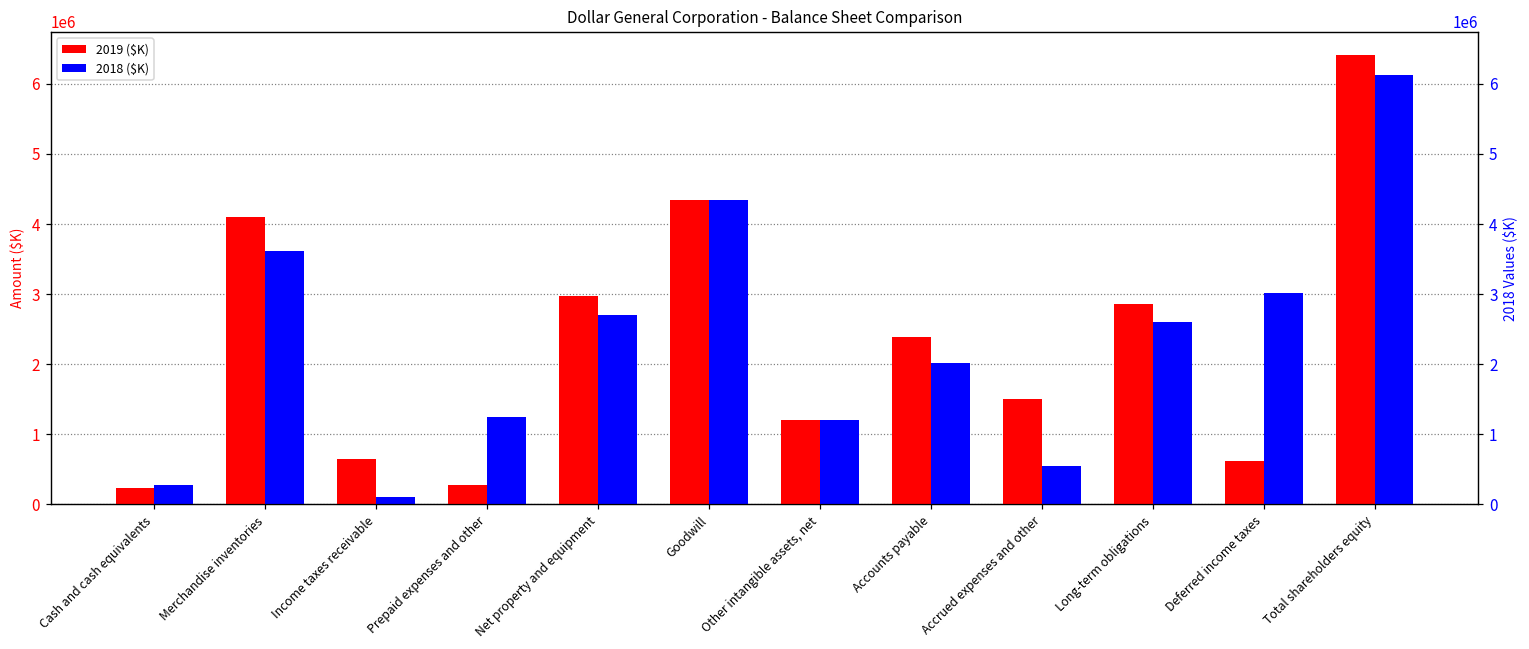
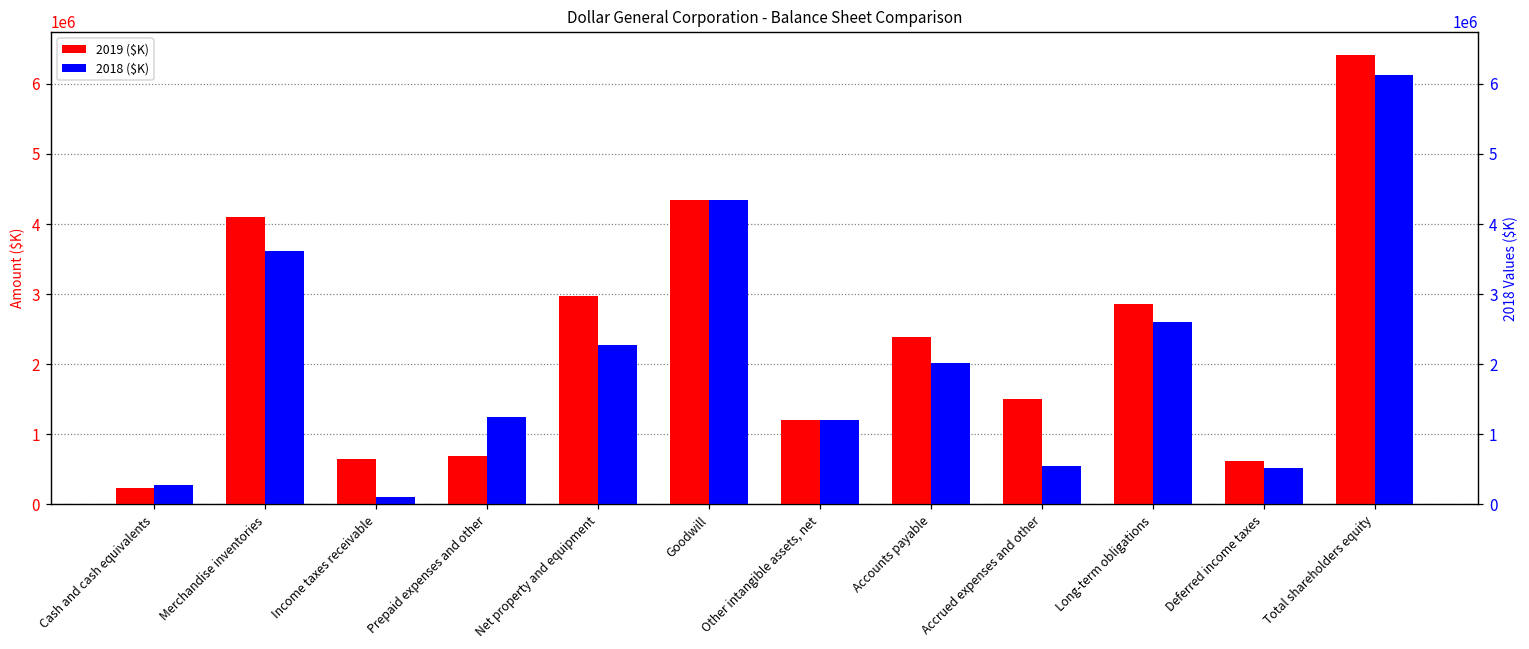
  {
    "2019 ($K)": {
      "Cash and cash equivalents": 200000,
      "Merchandise inventories": 4100000,
      "Income taxes receivable": 600000,
-     "Prepaid expenses and other": 300000,
+     "Prepaid expenses and other": 700000,
      "Net property and equipment": 3000000,
      "Goodwill": 4300000,
      "Other intangible assets, net": 1200000,
      "Accounts payable": 2400000,
      "Accrued expenses and other": 1500000,
      "Long-term obligations": 2900000,
      "Deferred income taxes": 600000,
      "Total shareholders equity": 6400000
    },
    "2018 ($K)": {
      "Cash and cash equivalents": 300000,
      "Merchandise inventories": 3600000,
      "Income taxes receivable": 100000,
      "Prepaid expenses and other": 1200000,
-     "Net property and equipment": 2700000,
+     "Net property and equipment": 2300000,
      "Goodwill": 4300000,
      "Other intangible assets, net": 1200000,
      "Accounts payable": 2000000,
      "Accrued expenses and other": 500000,
      "Long-term obligations": 2600000,
-     "Deferred income taxes": 3000000,
+     "Deferred income taxes": 500000,
      "Total shareholders equity": 6100000
    }
  }
